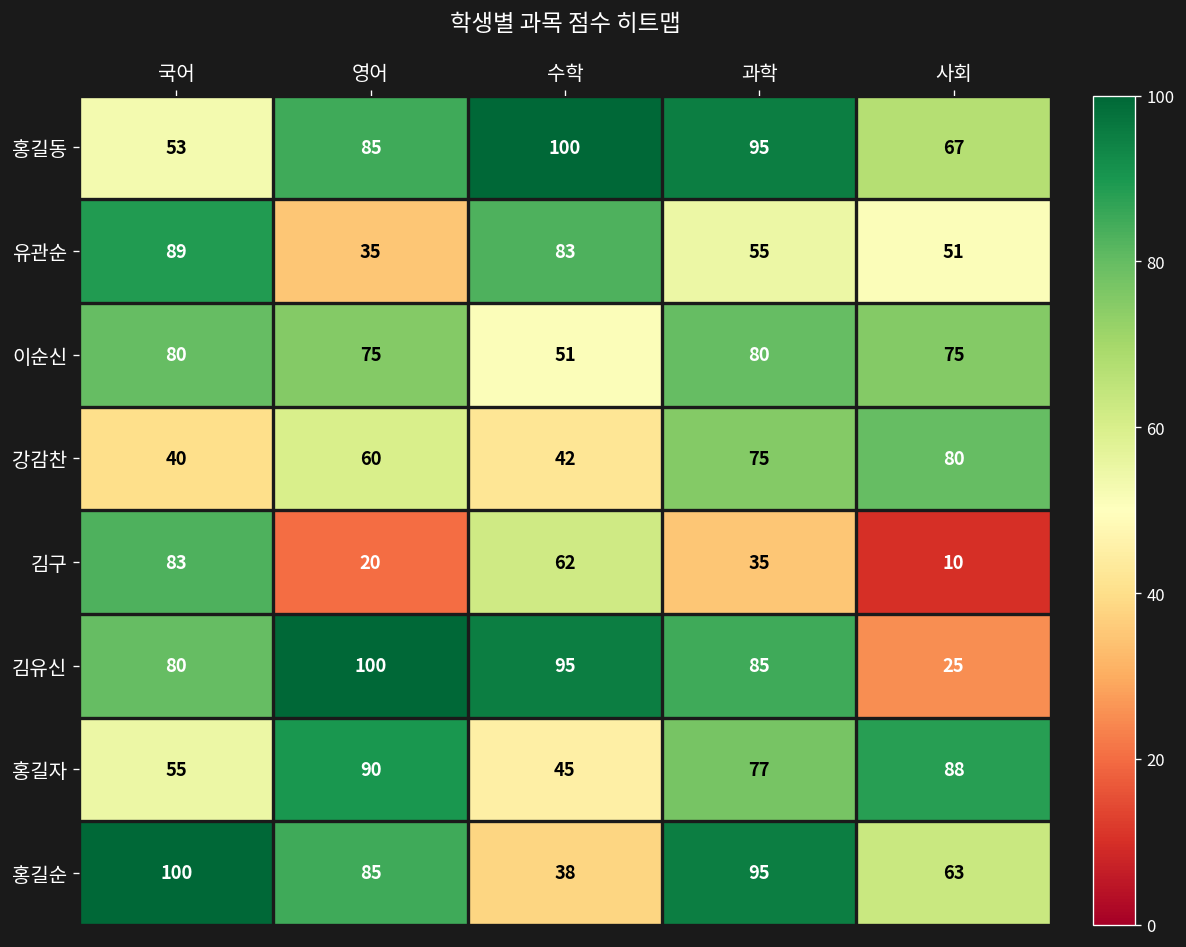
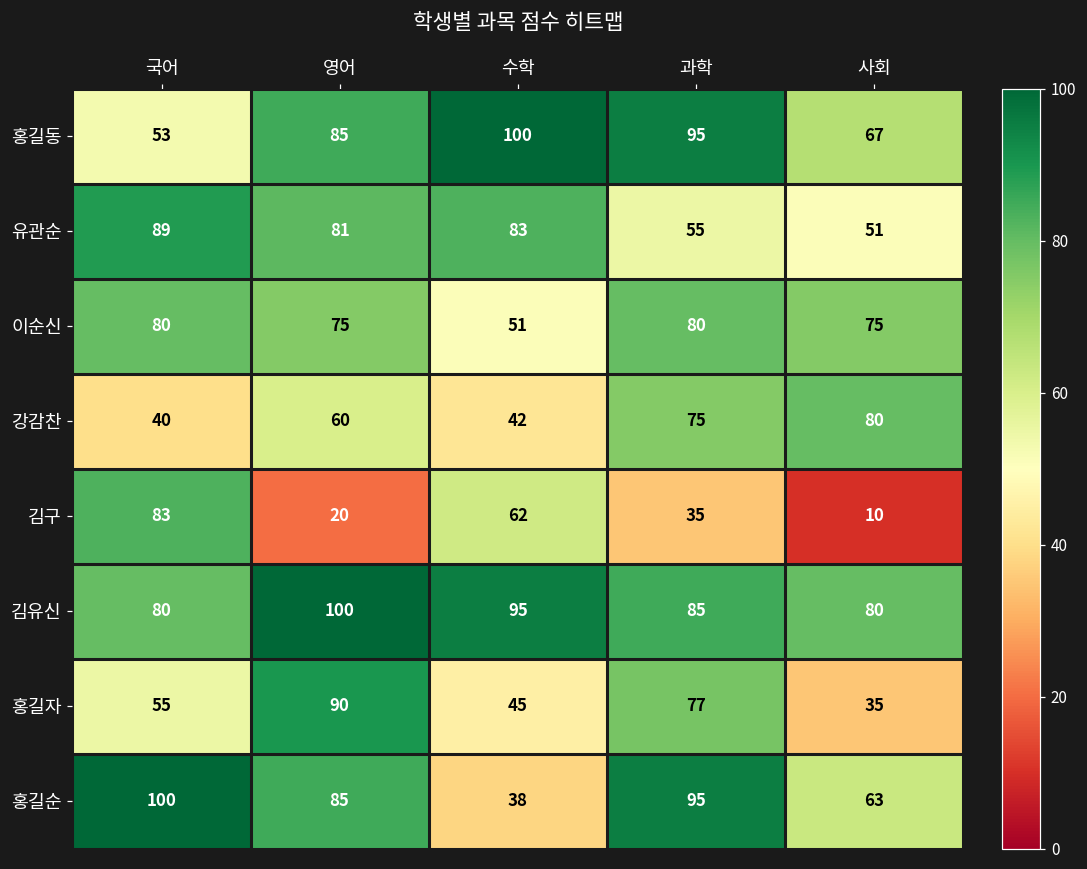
  {
    "유관순": {
-     "영어": 35
+     "영어": 81
    },
    "김유신": {
-     "사회": 25
+     "사회": 80
    },
    "홍길자": {
-     "사회": 88
+     "사회": 35
    }
  }
